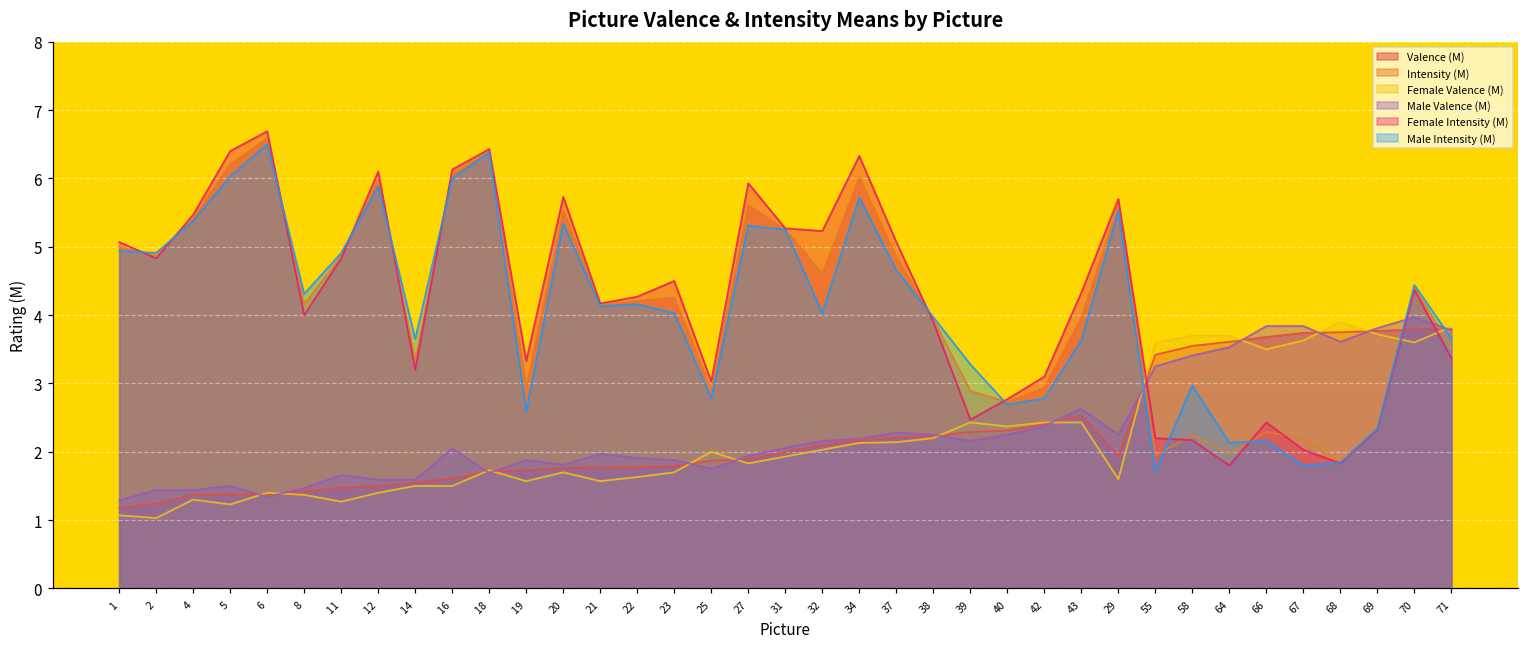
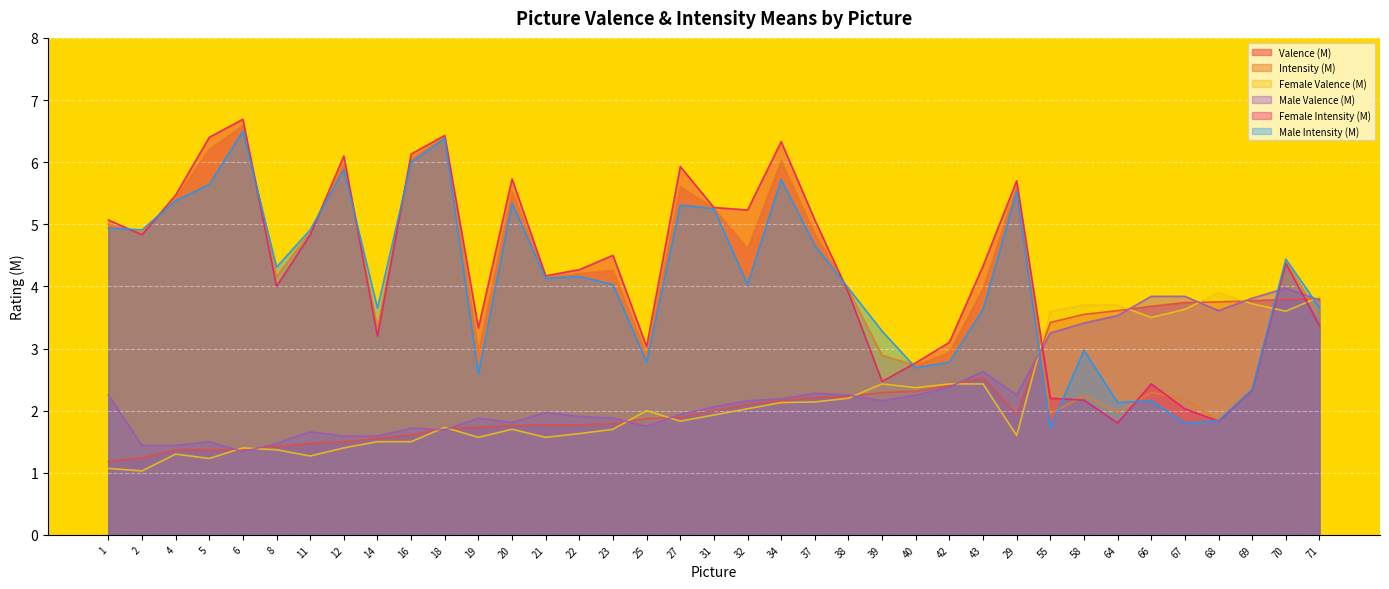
  {
    "Male Valence (M)": {
-     "1": 1.3,
+     "1": 2.3,
      "2": 1.4,
      "4": 1.4,
      "5": 1.5,
      "8": 1.5,
      "11": 1.7,
      "12": 1.6,
-     "16": 2.1,
+     "16": 1.7,
      "19": 1.9,
      "20": 1.8,
      "21": 2.0,
      "22": 1.9,
      "23": 1.9,
      "25": 1.8,
      "27": 1.9,
      "31": 2.1,
      "32": 2.2,
      "37": 2.3,
      "39": 2.2,
      "40": 2.3,
      "43": 2.6,
      "29": 2.3,
      "55": 3.3,
      "58": 3.4,
      "64": 3.5,
      "66": 3.8,
      "67": 3.8,
      "68": 3.6,
      "70": 4.0
    },
    "Male Intensity (M)": {
      "1": 4.9,
-     "5": 6.0,
+     "5": 5.6,
      "6": 6.5,
      "8": 4.3,
      "12": 5.9,
      "14": 3.7,
      "16": 6.0,
      "19": 2.6,
      "20": 5.3,
      "22": 4.2,
      "23": 4.0,
      "25": 2.8,
      "27": 5.3,
      "32": 4.0,
      "34": 5.7,
      "37": 4.7,
      "39": 3.3,
      "42": 2.8,
      "43": 3.6,
      "29": 5.5,
      "55": 1.7,
      "58": 3.0,
      "64": 2.1,
      "66": 2.2,
      "67": 1.8,
      "71": 3.7
    }
  }
